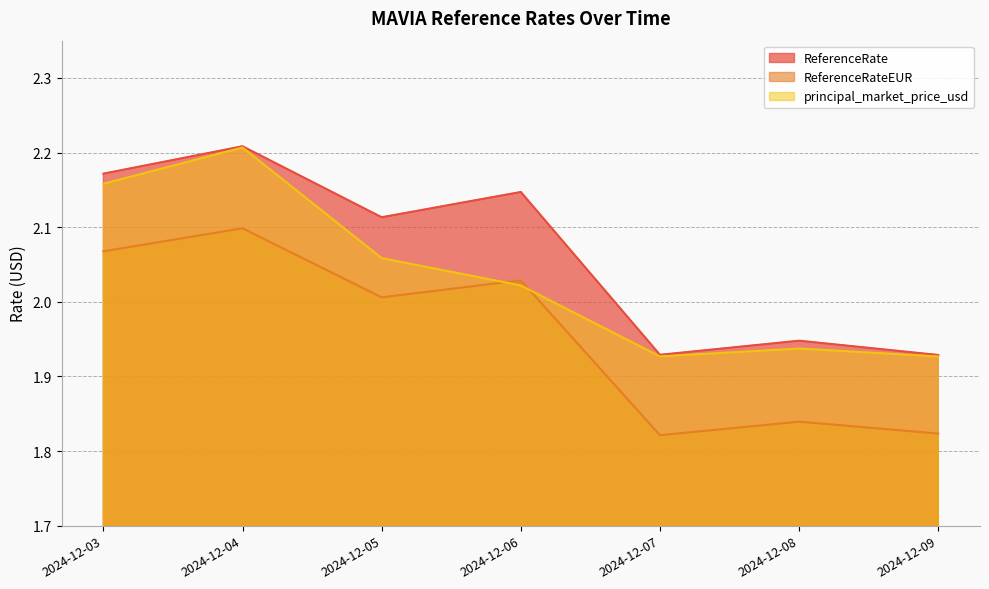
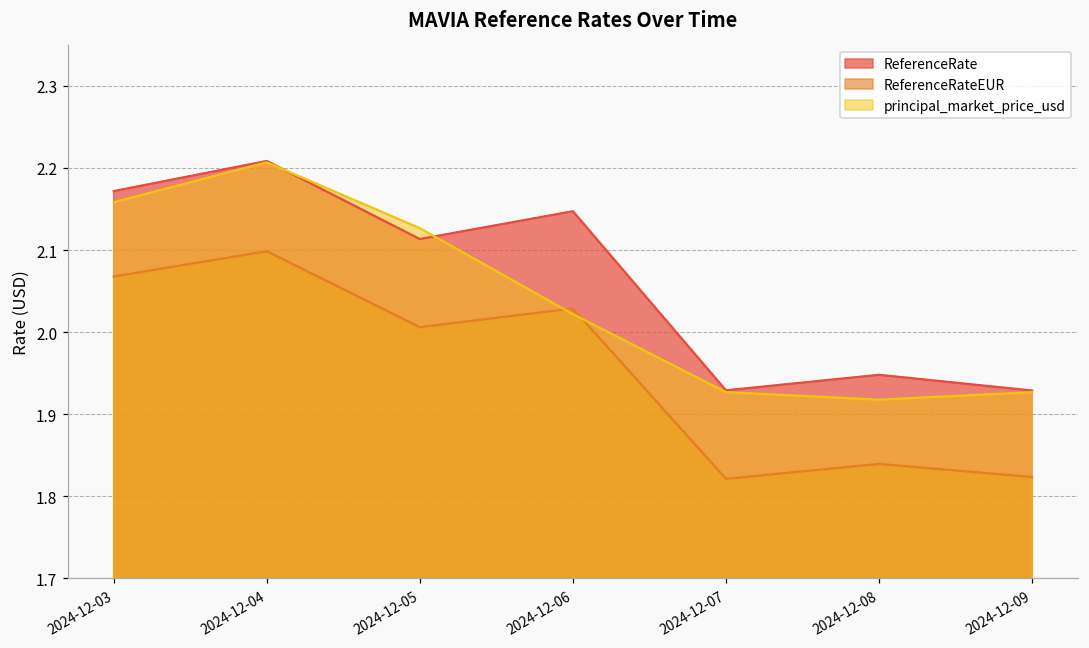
  {
    "principal_market_price_usd": {
      "2024-12-03": 2.16,
-     "2024-12-05": 2.06,
+     "2024-12-05": 2.13,
      "2024-12-06": 2.02,
-     "2024-12-08": 1.94
+     "2024-12-08": 1.92
    }
  }
